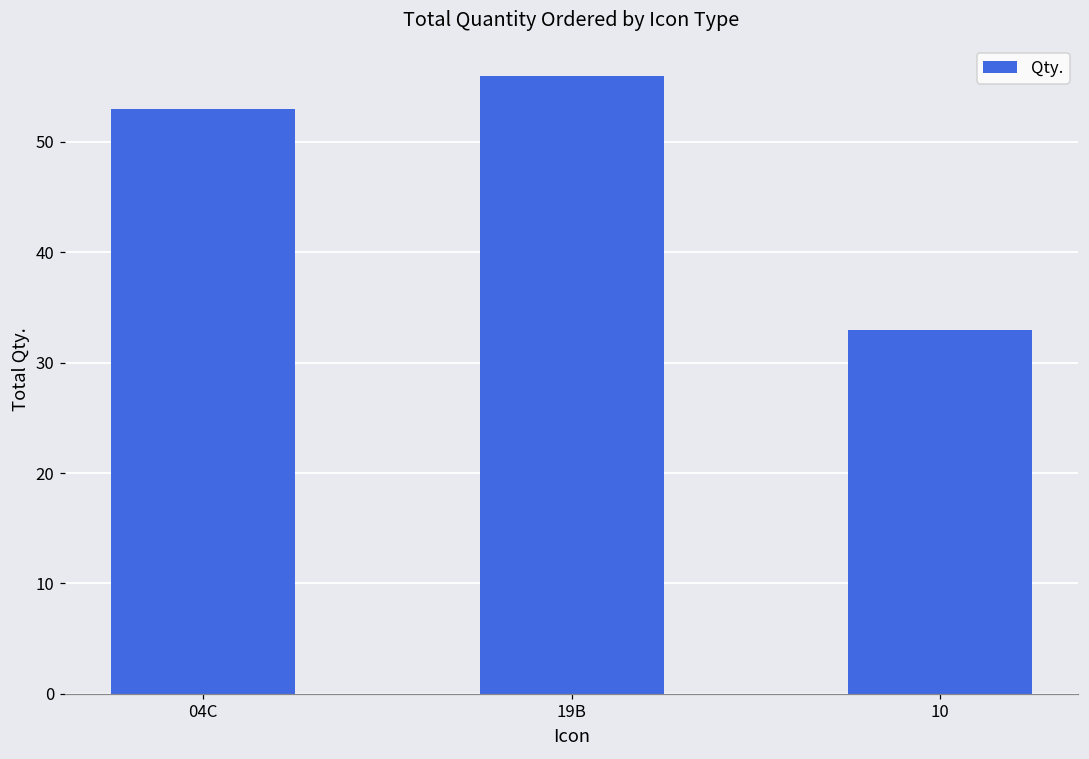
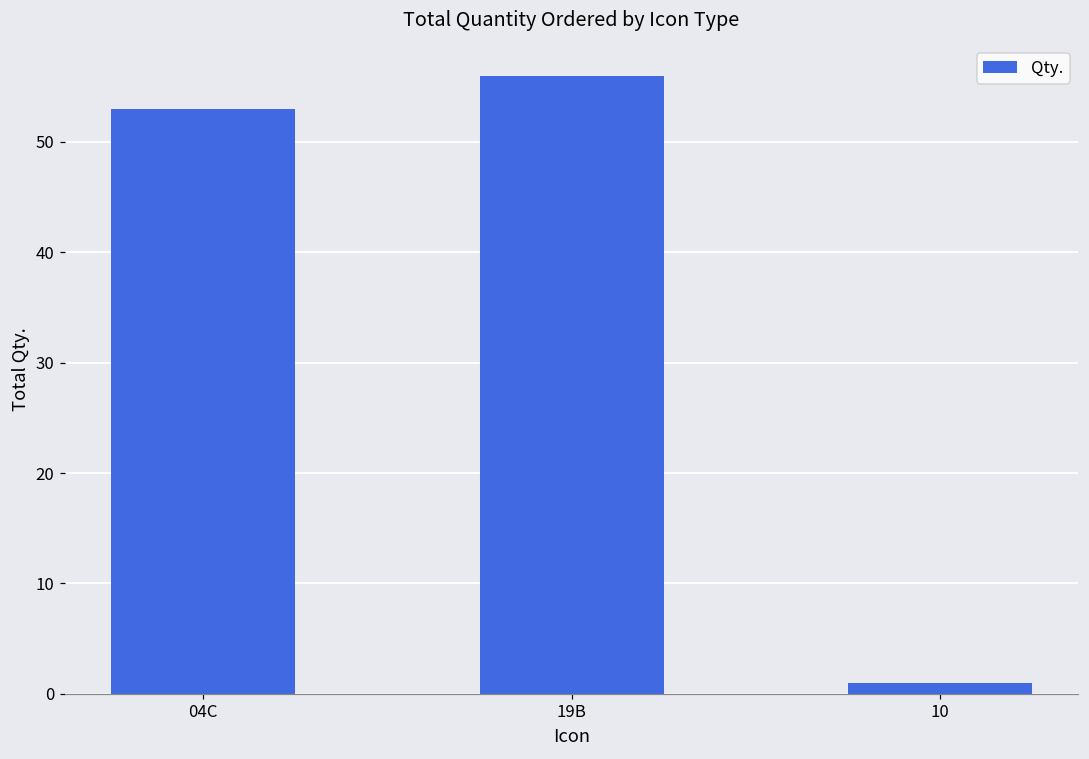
  {
    "04C": 53,
    "19B": 56,
-   "10": 33
+   "10": 1
  }
